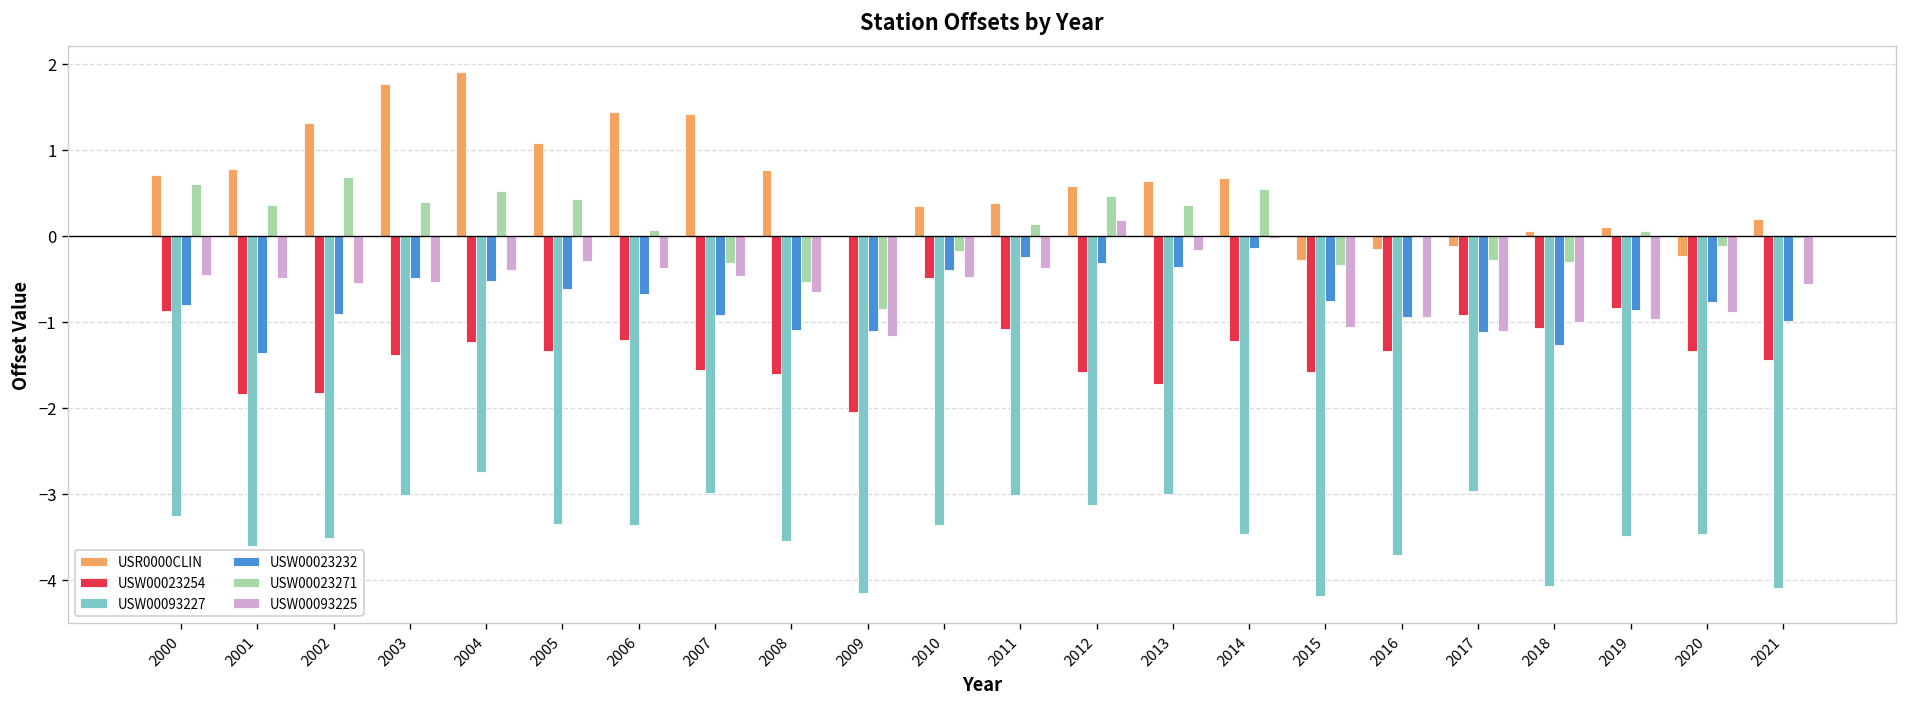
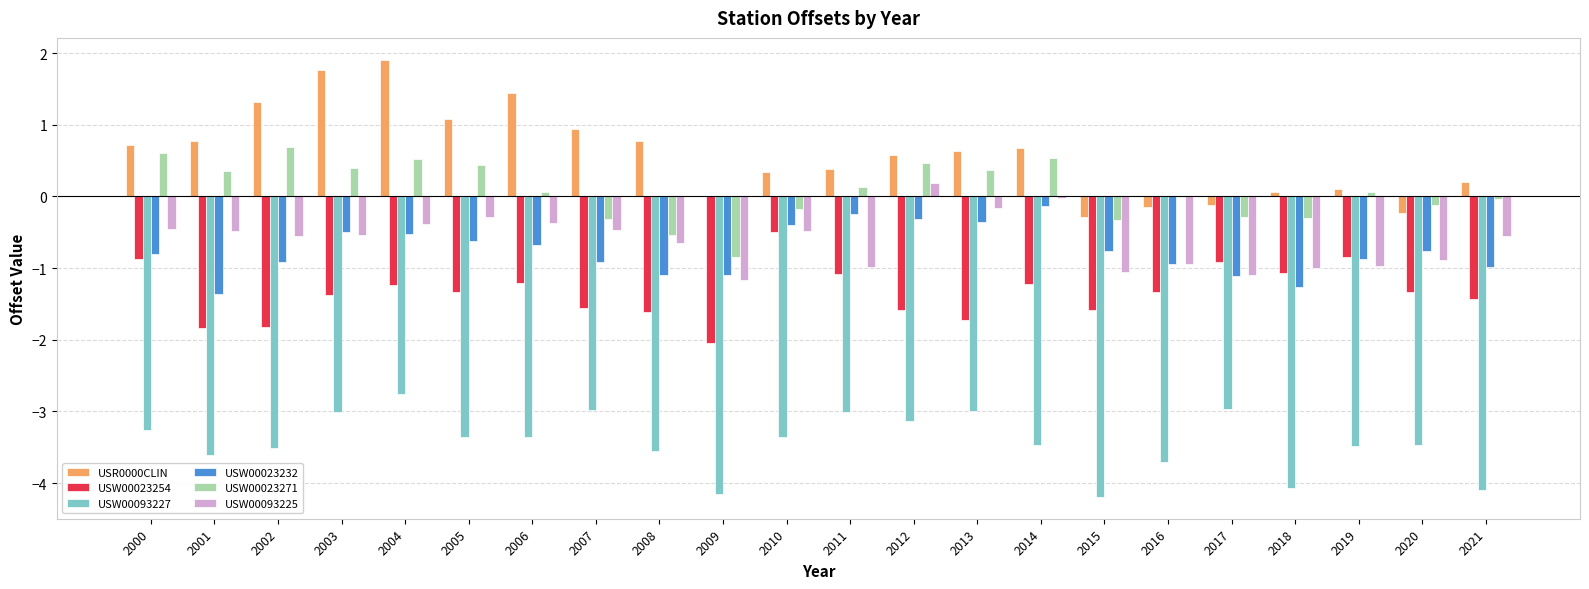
  {
    "USR0000CLIN": {
      "2000": 0.7,
      "2001": 0.8,
      "2002": 1.3,
      "2003": 1.8,
      "2004": 1.9,
      "2005": 1.1,
      "2006": 1.4,
-     "2007": 1.4,
+     "2007": 0.9,
      "2008": 0.8,
      "2010": 0.3,
      "2011": 0.4,
      "2012": 0.6,
      "2013": 0.6,
      "2014": 0.7,
      "2015": -0.3,
      "2016": -0.1,
      "2017": -0.1,
      "2018": 0.1,
      "2019": 0.1,
      "2020": -0.2,
      "2021": 0.2
    },
    "USW00023254": {
      "2000": -0.9,
      "2001": -1.8,
      "2002": -1.8,
      "2003": -1.4,
      "2004": -1.2,
      "2005": -1.3,
      "2006": -1.2,
      "2007": -1.6,
      "2008": -1.6,
      "2009": -2.0,
      "2010": -0.5,
      "2011": -1.1,
      "2012": -1.6,
      "2013": -1.7,
      "2014": -1.2,
      "2015": -1.6,
      "2016": -1.3,
      "2017": -0.9,
      "2018": -1.1,
      "2019": -0.8,
      "2020": -1.3,
      "2021": -1.4
    },
    "USW00023232": {
      "2000": -0.8,
      "2001": -1.4,
      "2002": -0.9,
      "2003": -0.5,
      "2004": -0.5,
      "2005": -0.6,
      "2006": -0.7,
      "2007": -0.9,
      "2008": -1.1,
      "2009": -1.1,
      "2010": -0.4,
      "2011": -0.2,
      "2012": -0.3,
      "2013": -0.4,
      "2014": -0.1,
      "2015": -0.8,
      "2016": -0.9,
      "2017": -1.1,
      "2018": -1.3,
      "2019": -0.9,
      "2020": -0.8,
      "2021": -1.0
    },
    "USW00093225": {
      "2000": -0.5,
      "2001": -0.5,
      "2002": -0.5,
      "2003": -0.5,
      "2004": -0.4,
      "2005": -0.3,
      "2006": -0.4,
      "2007": -0.5,
      "2008": -0.7,
      "2009": -1.2,
      "2010": -0.5,
-     "2011": -0.4,
+     "2011": -1.0,
      "2012": 0.2,
      "2013": -0.2,
      "2015": -1.1,
      "2016": -0.9,
      "2017": -1.1,
      "2018": -1.0,
      "2019": -1.0,
      "2020": -0.9,
      "2021": -0.6
    }
  }
